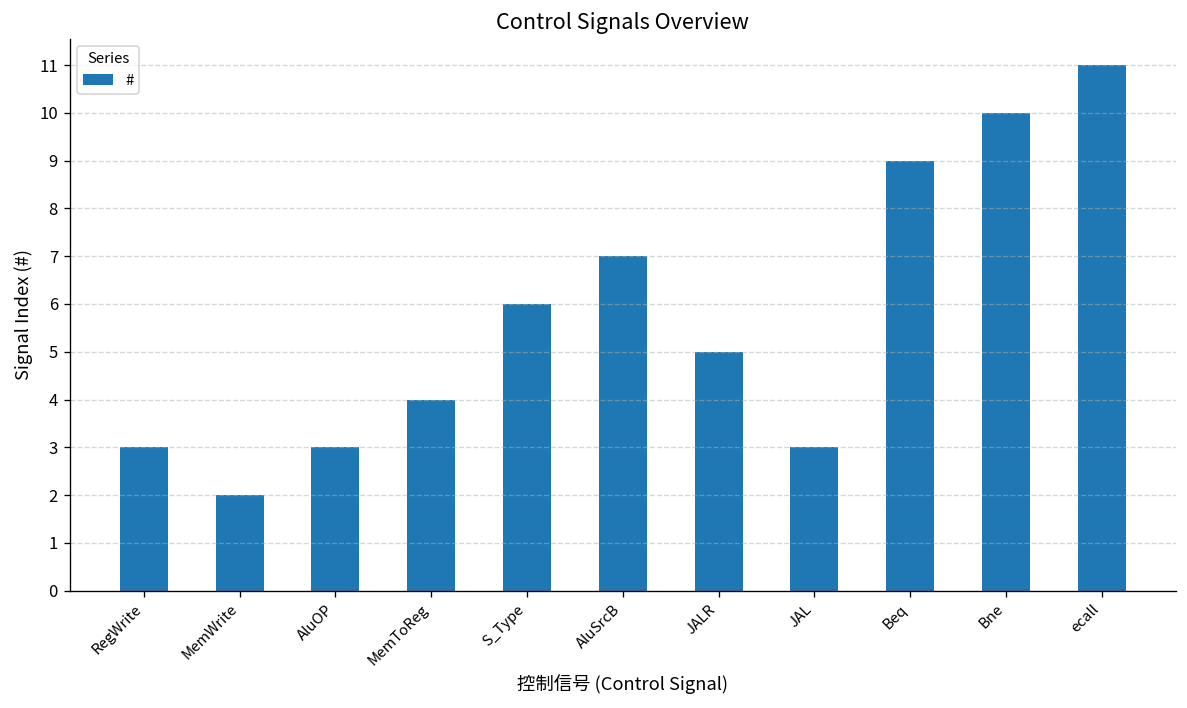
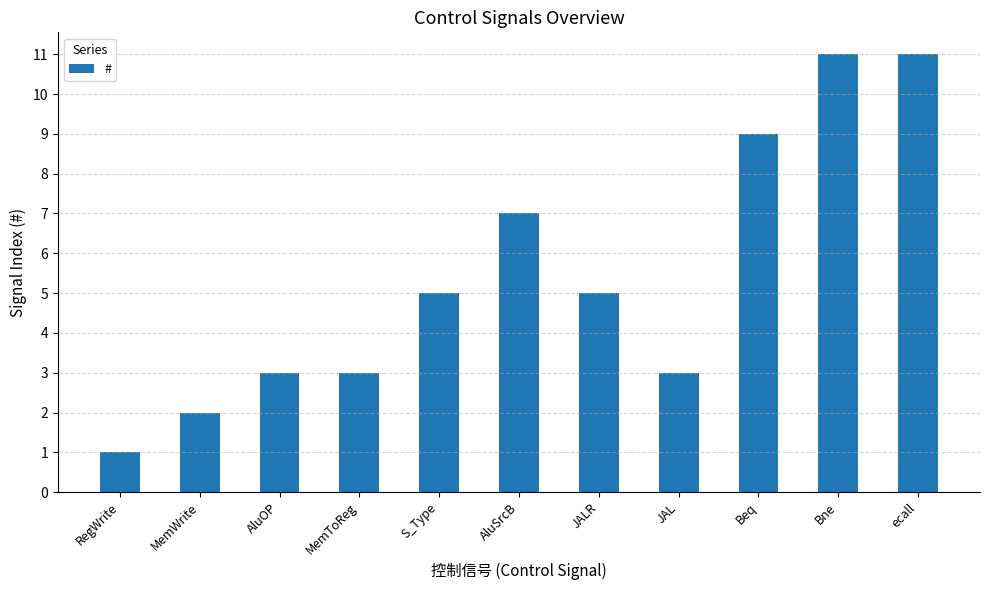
  {
-   "RegWrite": 3,
+   "RegWrite": 1,
    "MemWrite": 2,
    "AluOP": 3,
-   "MemToReg": 4,
-   "S_Type": 6,
+   "MemToReg": 3,
+   "S_Type": 5,
    "AluSrcB": 7,
    "JALR": 5,
    "JAL": 3,
    "Beq": 9,
-   "Bne": 10,
+   "Bne": 11,
    "ecall": 11
  }
